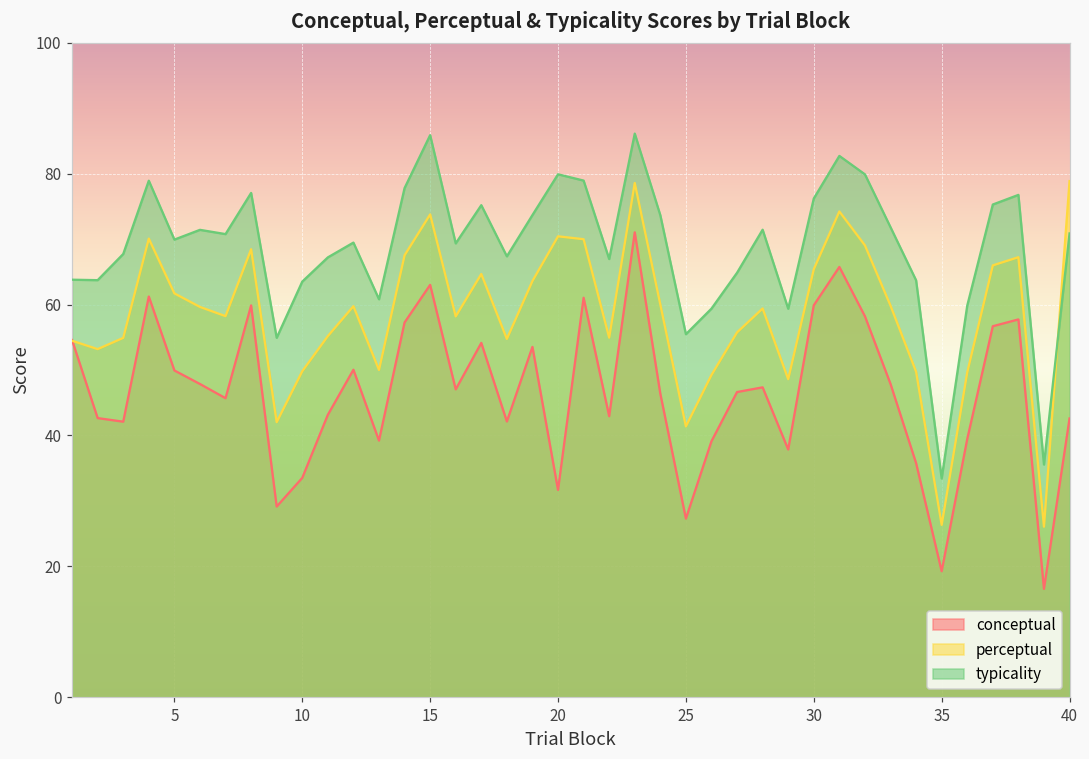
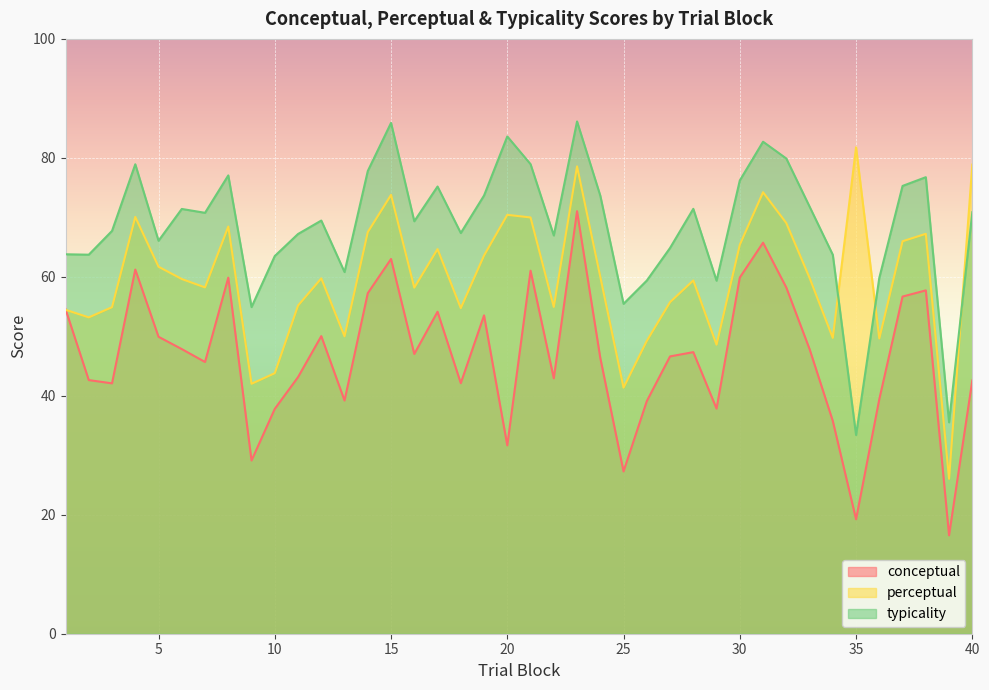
  {
    "conceptual": {
      "5": 50,
-     "10": 34,
+     "10": 38,
      "15": 63,
      "20": 32,
      "25": 27,
      "30": 60,
      "35": 19,
      "40": 43
    },
    "perceptual": {
      "5": 62,
-     "10": 50,
+     "10": 44,
      "15": 74,
      "20": 70,
      "25": 41,
      "30": 65,
-     "35": 26,
+     "35": 82,
      "40": 79
    },
    "typicality": {
-     "5": 70,
+     "5": 66,
      "10": 64,
      "15": 86,
-     "20": 80,
+     "20": 84,
      "25": 55,
      "30": 76,
      "35": 33,
      "40": 71
    }
  }
